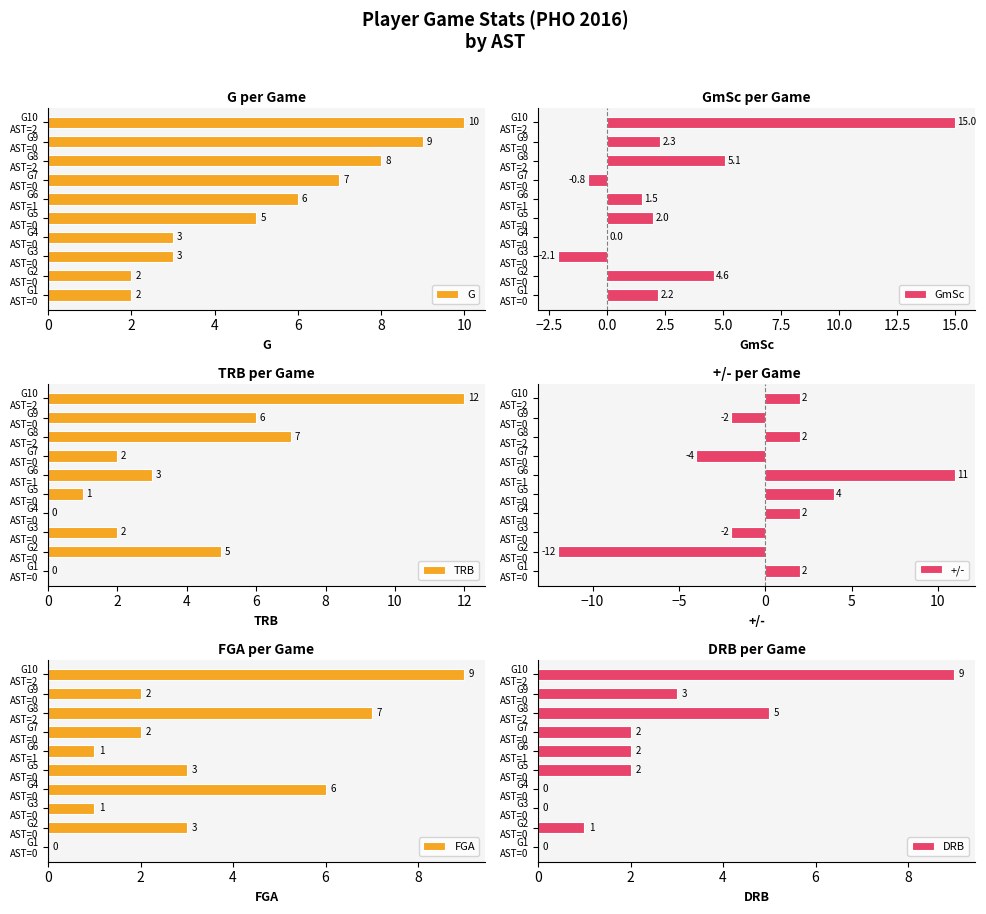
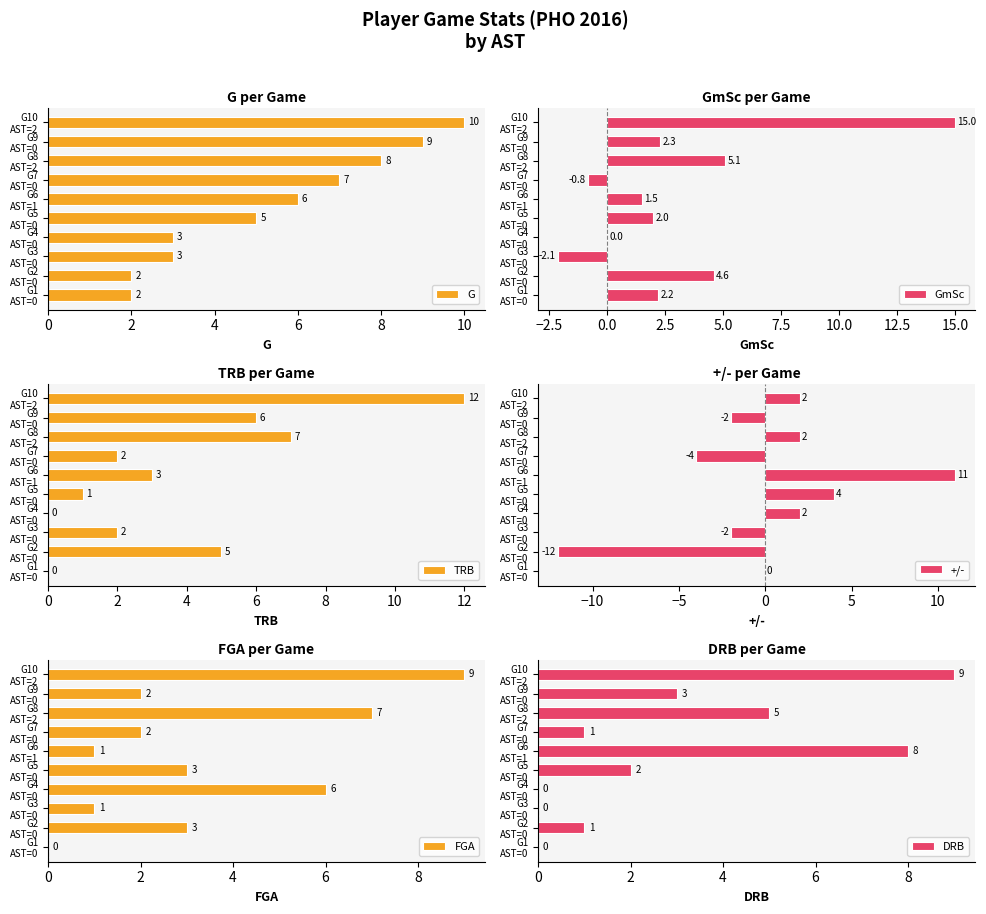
  {
    "G per Game": {
      "G10 AST=2": 10,
      "G9 AST=0": 9,
      "G8 AST=2": 8,
      "G7 AST=0": 7,
      "G6 AST=1": 6,
      "G5 AST=0": 5,
      "G4 AST=0": 3,
      "G3 AST=0": 3,
      "G2 AST=0": 2,
      "G1 AST=0": 2
    },
    "GmSc per Game": {
      "G10 AST=2": 15.0,
      "G9 AST=0": 2.3,
      "G8 AST=2": 5.1,
      "G7 AST=0": -0.8,
      "G6 AST=1": 1.5,
      "G5 AST=0": 2.0,
      "G4 AST=0": 0.0,
      "G3 AST=0": -2.1,
      "G2 AST=0": 4.6,
      "G1 AST=0": 2.2
    },
    "TRB per Game": {
      "G10 AST=2": 12,
      "G9 AST=0": 6,
      "G8 AST=2": 7,
      "G7 AST=0": 2,
      "G6 AST=1": 3,
      "G5 AST=0": 1,
      "G4 AST=0": 0,
      "G3 AST=0": 2,
      "G2 AST=0": 5,
      "G1 AST=0": 0
    },
    "+/- per Game": {
      "G10 AST=2": 2,
      "G9 AST=0": -2,
      "G8 AST=2": 2,
      "G7 AST=0": -4,
      "G6 AST=1": 11,
      "G5 AST=0": 4,
      "G4 AST=0": 2,
      "G3 AST=0": -2,
      "G2 AST=0": -12,
-     "G1 AST=0": 2
+     "G1 AST=0": 0
    },
    "FGA per Game": {
      "G10 AST=2": 9,
      "G9 AST=0": 2,
      "G8 AST=2": 7,
      "G7 AST=0": 2,
      "G6 AST=1": 1,
      "G5 AST=0": 3,
      "G4 AST=0": 6,
      "G3 AST=0": 1,
      "G2 AST=0": 3,
      "G1 AST=0": 0
    },
    "DRB per Game": {
      "G10 AST=2": 9,
      "G9 AST=0": 3,
      "G8 AST=2": 5,
-     "G7 AST=0": 2,
-     "G6 AST=1": 2,
+     "G7 AST=0": 1,
+     "G6 AST=1": 8,
      "G5 AST=0": 2,
      "G4 AST=0": 0,
      "G3 AST=0": 0,
      "G2 AST=0": 1,
      "G1 AST=0": 0
    }
  }
